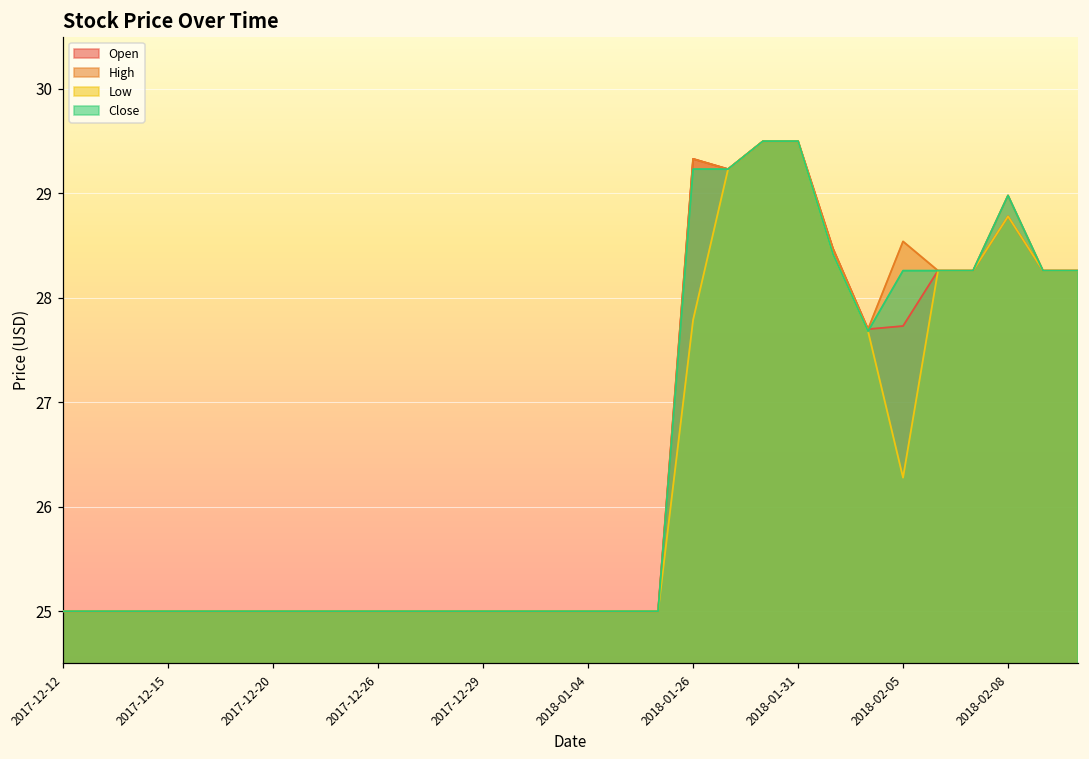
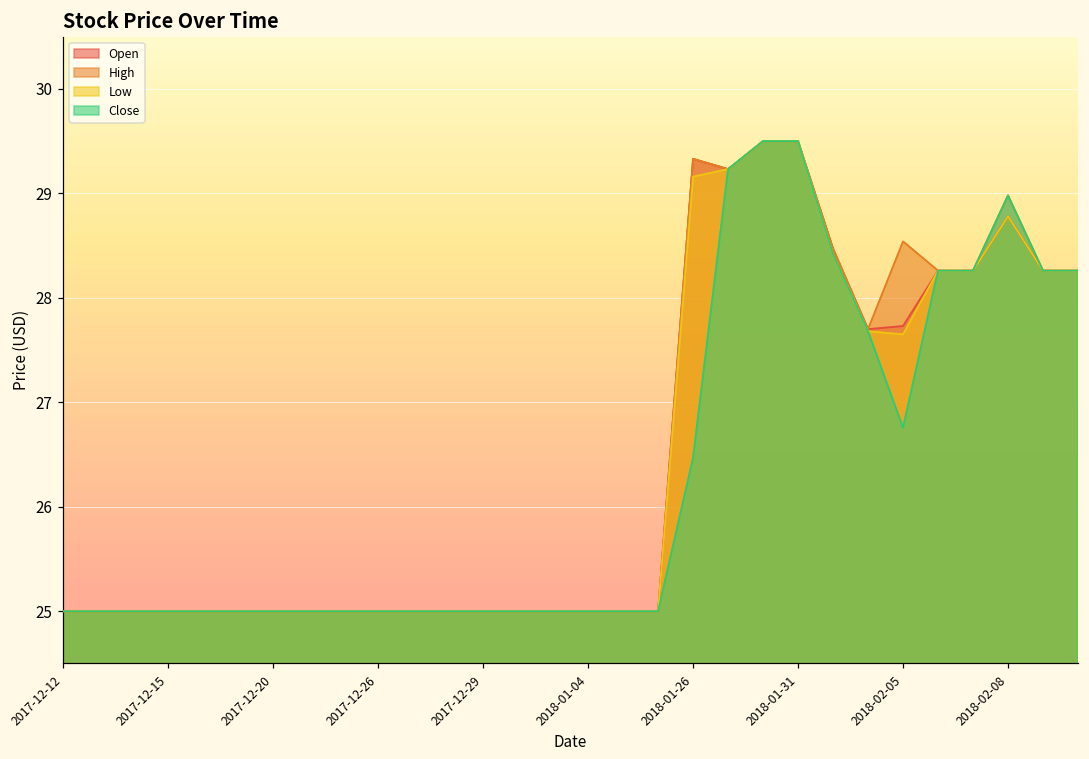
  {
    "Low": {
-     "2018-01-26": 27.8,
-     "2018-02-05": 26.3
+     "2018-01-26": 29.2,
+     "2018-02-05": 27.6
    },
    "Close": {
-     "2018-01-26": 29.2,
-     "2018-02-05": 28.3
+     "2018-01-26": 26.5,
+     "2018-02-05": 26.8
    }
  }
